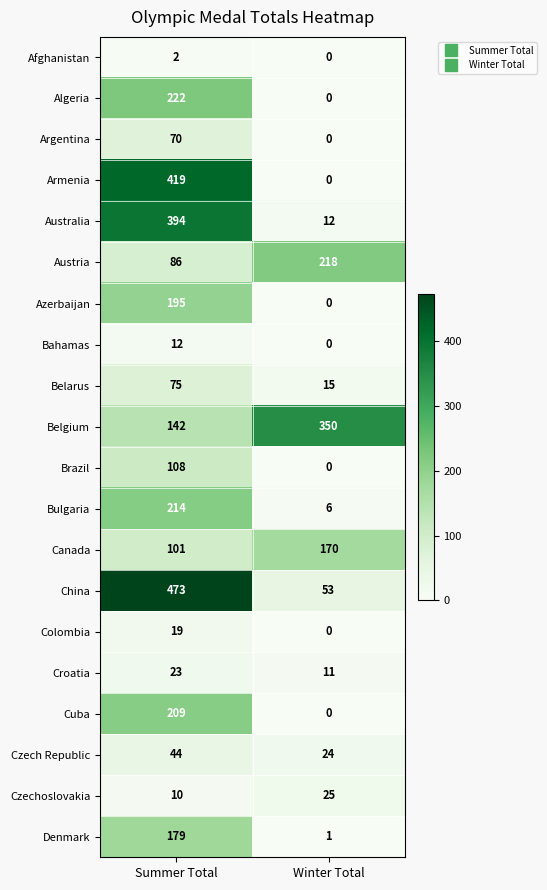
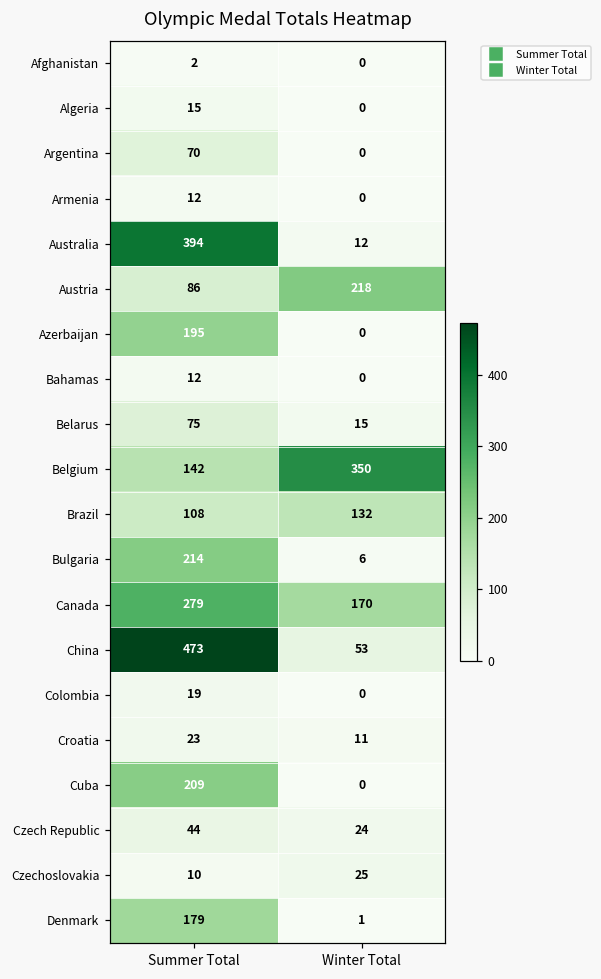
  {
    "Afghanistan": {
      "Summer Total": 2,
      "Winter Total": 0
    },
    "Algeria": {
-     "Summer Total": 222,
+     "Summer Total": 15,
      "Winter Total": 0
    },
    "Argentina": {
      "Summer Total": 70,
      "Winter Total": 0
    },
    "Armenia": {
-     "Summer Total": 419,
+     "Summer Total": 12,
      "Winter Total": 0
    },
    "Australia": {
      "Summer Total": 394,
      "Winter Total": 12
    },
    "Austria": {
      "Summer Total": 86,
      "Winter Total": 218
    },
    "Azerbaijan": {
      "Summer Total": 195,
      "Winter Total": 0
    },
    "Bahamas": {
      "Summer Total": 12,
      "Winter Total": 0
    },
    "Belarus": {
      "Summer Total": 75,
      "Winter Total": 15
    },
    "Belgium": {
      "Summer Total": 142,
      "Winter Total": 350
    },
    "Brazil": {
      "Summer Total": 108,
-     "Winter Total": 0
+     "Winter Total": 132
    },
    "Bulgaria": {
      "Summer Total": 214,
      "Winter Total": 6
    },
    "Canada": {
-     "Summer Total": 101,
+     "Summer Total": 279,
      "Winter Total": 170
    },
    "China": {
      "Summer Total": 473,
      "Winter Total": 53
    },
    "Colombia": {
      "Summer Total": 19,
      "Winter Total": 0
    },
    "Croatia": {
      "Summer Total": 23,
      "Winter Total": 11
    },
    "Cuba": {
      "Summer Total": 209,
      "Winter Total": 0
    },
    "Czech Republic": {
      "Summer Total": 44,
      "Winter Total": 24
    },
    "Czechoslovakia": {
      "Summer Total": 10,
      "Winter Total": 25
    },
    "Denmark": {
      "Summer Total": 179,
      "Winter Total": 1
    }
  }
